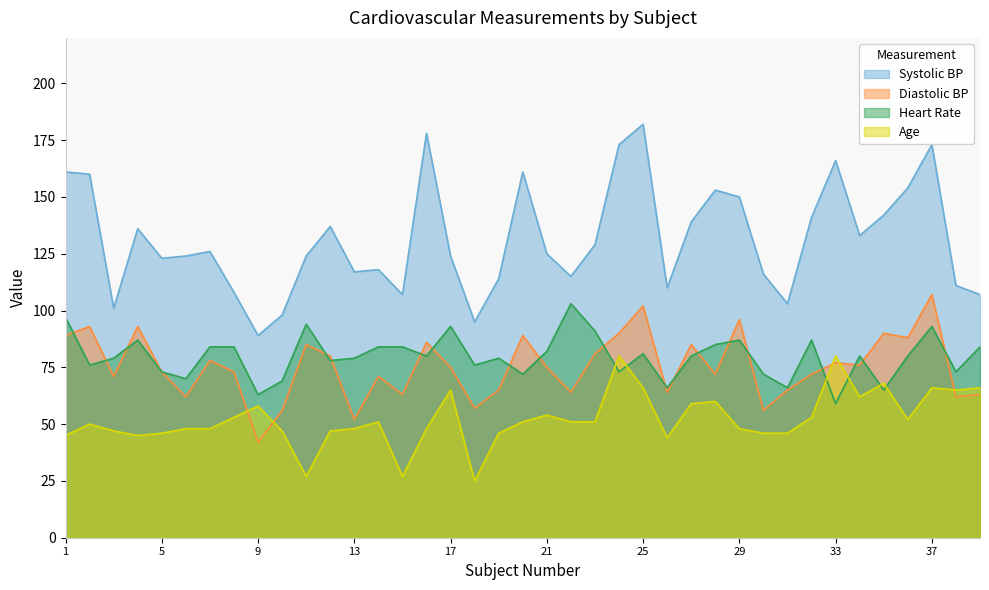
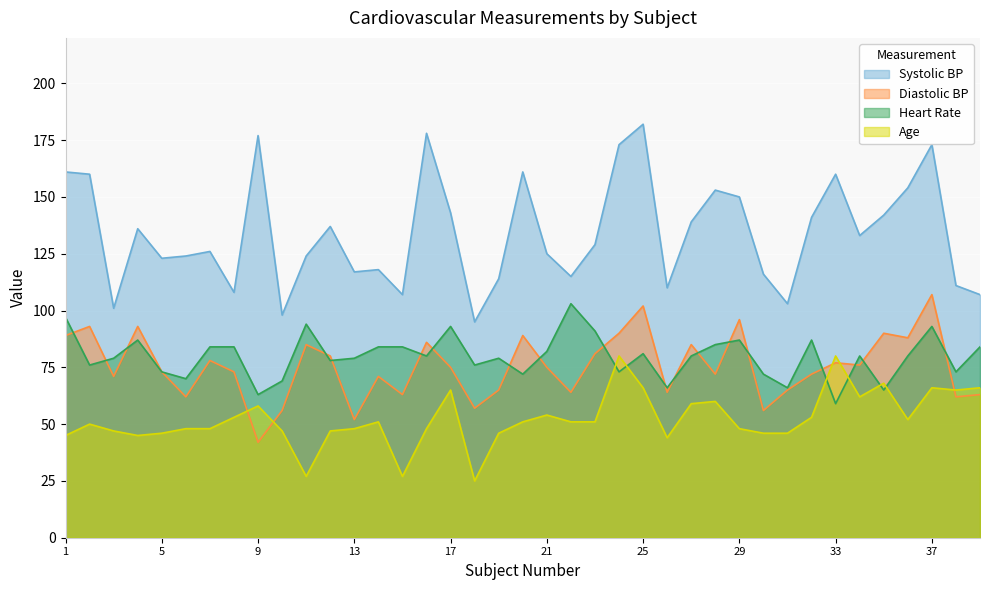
  {
    "Systolic BP": {
      "1": 161,
      "5": 123,
-     "9": 89,
+     "9": 177,
      "13": 117,
-     "17": 124,
+     "17": 143,
      "21": 125,
      "25": 182,
      "29": 150,
-     "33": 166,
+     "33": 160,
      "37": 173
    },
    "Diastolic BP": {
      "1": 89,
      "9": 42,
      "13": 52,
      "17": 75,
      "21": 75,
      "25": 102,
      "29": 96,
      "33": 77,
      "37": 107
    },
    "Heart Rate": {
      "1": 97,
      "9": 63,
      "13": 79,
      "17": 93,
      "21": 82,
      "25": 81,
      "29": 87,
      "33": 59,
      "37": 93
    },
    "Age": {
      "1": 45,
      "5": 46,
      "9": 58,
      "13": 48,
      "17": 65,
      "21": 54,
      "25": 66,
      "29": 48,
      "33": 80,
      "37": 66
    }
  }
